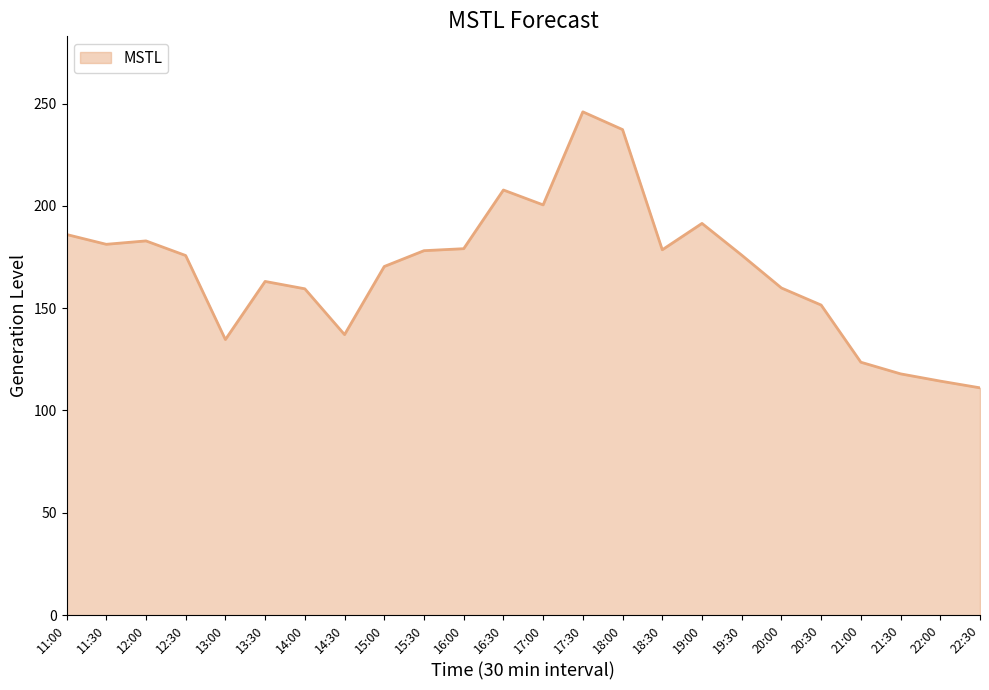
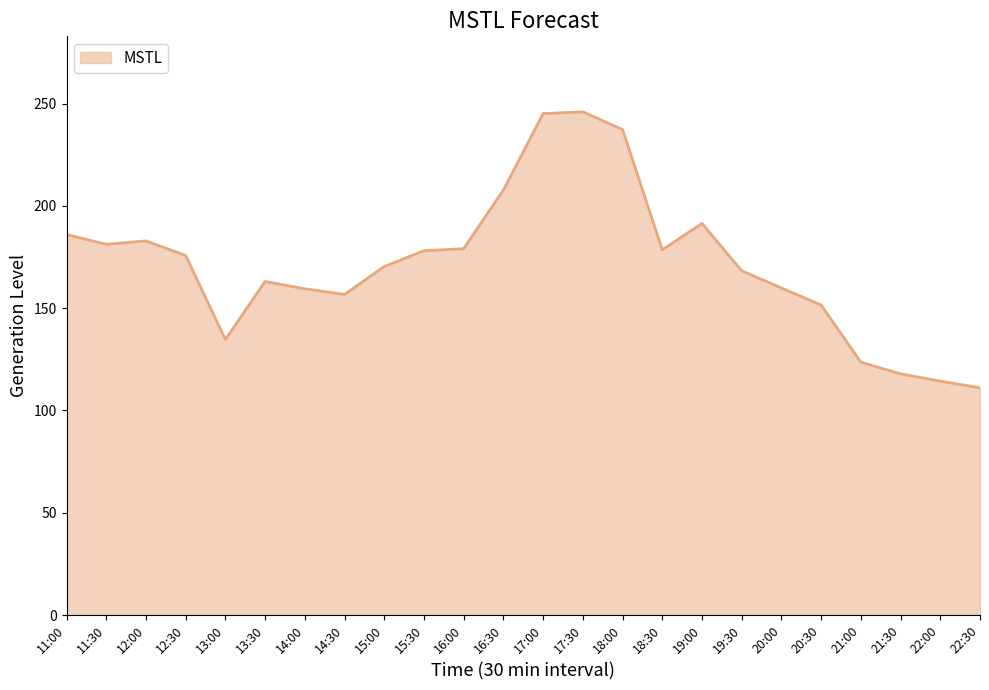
  {
    "11:00": 186,
    "11:30": 181,
    "12:00": 183,
    "12:30": 176,
    "13:00": 135,
    "13:30": 163,
    "14:00": 159,
-   "14:30": 137,
+   "14:30": 157,
    "15:00": 170,
    "15:30": 178,
    "16:00": 179,
    "16:30": 208,
-   "17:00": 200,
+   "17:00": 245,
    "17:30": 246,
    "18:00": 237,
    "18:30": 179,
    "19:00": 191,
-   "19:30": 176,
+   "19:30": 168,
    "20:00": 160,
    "20:30": 152,
    "21:00": 124,
    "21:30": 118,
    "22:00": 114,
    "22:30": 111
  }
